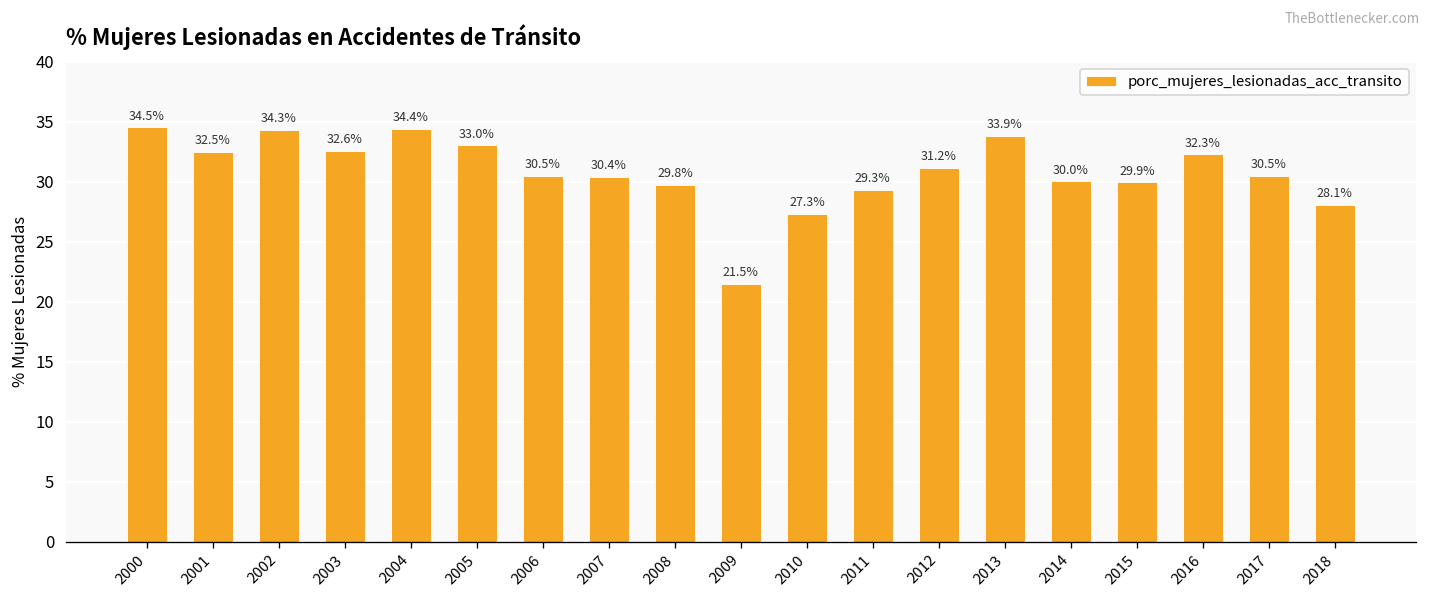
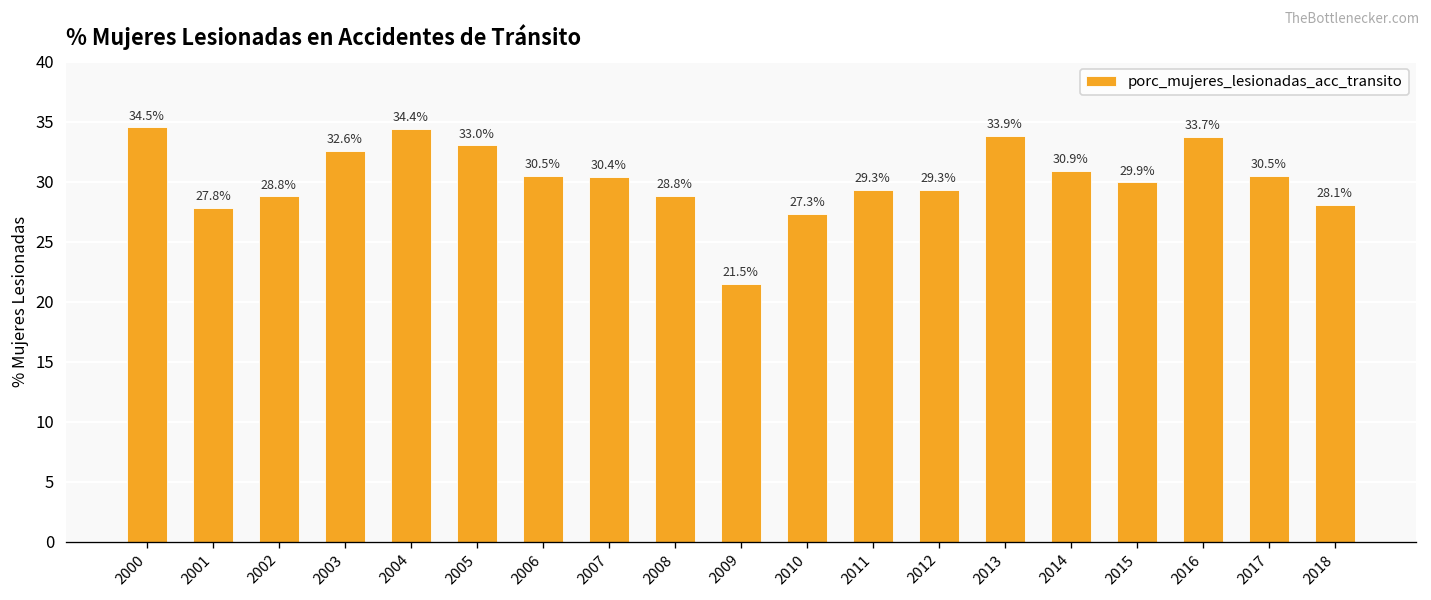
  {
    "2000": "34.5%",
-   "2001": "32.5%",
-   "2002": "34.3%",
+   "2001": "27.8%",
+   "2002": "28.8%",
    "2003": "32.6%",
    "2004": "34.4%",
    "2005": "33.0%",
    "2006": "30.5%",
    "2007": "30.4%",
-   "2008": "29.8%",
+   "2008": "28.8%",
    "2009": "21.5%",
    "2010": "27.3%",
    "2011": "29.3%",
-   "2012": "31.2%",
+   "2012": "29.3%",
    "2013": "33.9%",
-   "2014": "30.0%",
+   "2014": "30.9%",
    "2015": "29.9%",
-   "2016": "32.3%",
+   "2016": "33.7%",
    "2017": "30.5%",
    "2018": "28.1%"
  }
